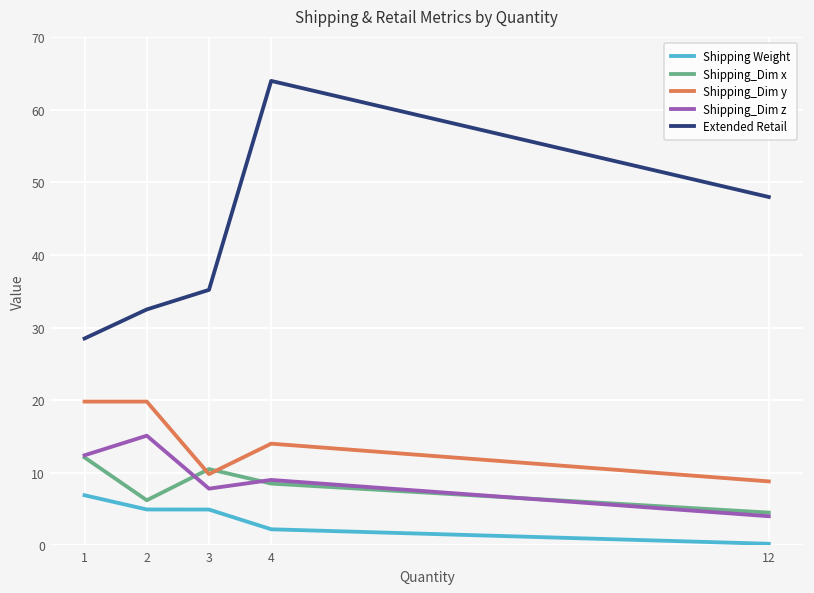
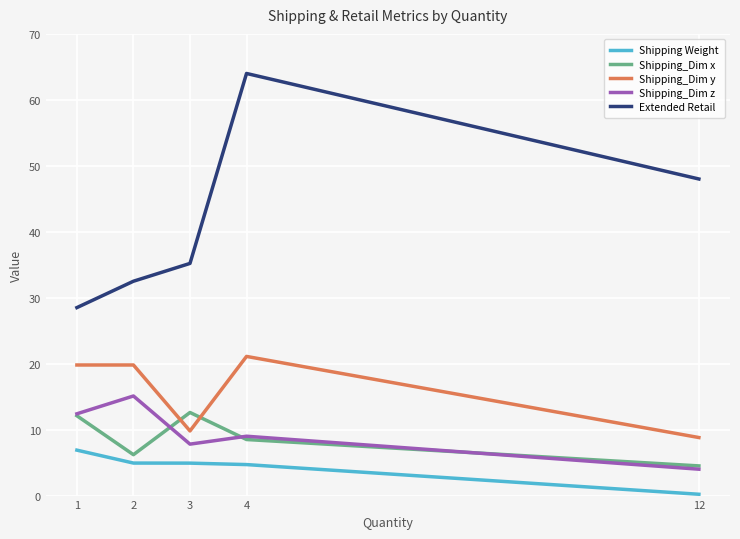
  {
    "Shipping Weight": {
      "1": 7,
      "2": 5,
      "3": 5,
-     "4": 2,
+     "4": 5,
      "12": 0
    },
    "Shipping_Dim x": {
      "2": 6,
-     "3": 11,
+     "3": 13,
      "4": 9,
      "12": 5
    },
    "Shipping_Dim y": {
      "1": 20,
      "2": 20,
      "3": 10,
-     "4": 14,
+     "4": 21,
      "12": 9
    },
    "Shipping_Dim z": {
      "2": 15,
      "3": 8,
      "4": 9,
      "12": 4
    },
    "Extended Retail": {
      "1": 29,
      "2": 33,
      "3": 35,
      "4": 64,
      "12": 48
    }
  }
